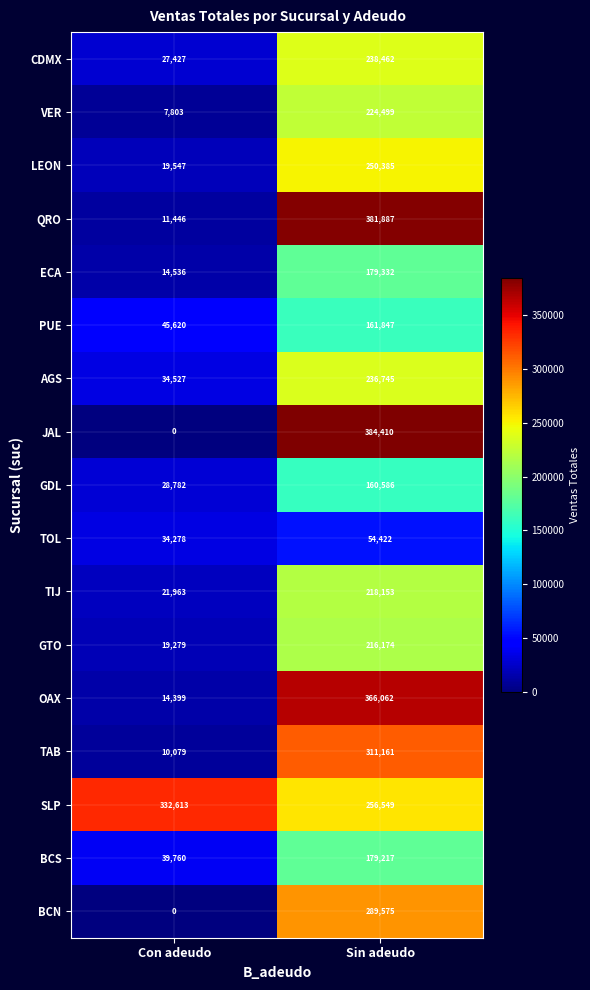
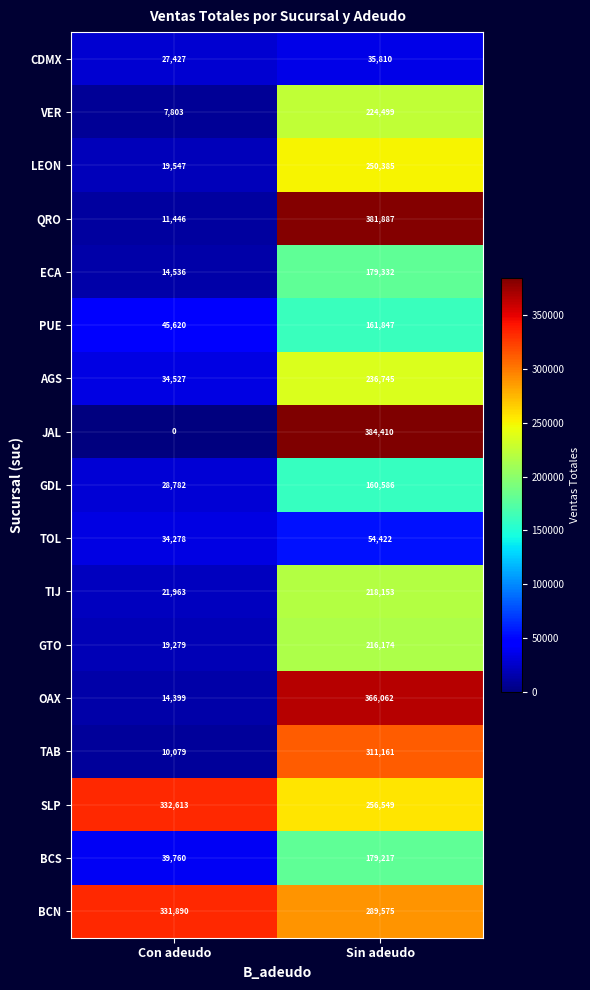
  {
    "CDMX": {
      "Con adeudo": "27,427",
-     "Sin adeudo": "238,462"
+     "Sin adeudo": "35,810"
    },
    "VER": {
      "Con adeudo": "7,803",
      "Sin adeudo": "224,499"
    },
    "LEON": {
      "Con adeudo": "19,547",
      "Sin adeudo": "250,385"
    },
    "QRO": {
      "Con adeudo": "11,446",
      "Sin adeudo": "381,887"
    },
    "ECA": {
      "Con adeudo": "14,536",
      "Sin adeudo": "179,332"
    },
    "PUE": {
      "Con adeudo": "45,620",
      "Sin adeudo": "161,847"
    },
    "AGS": {
      "Con adeudo": "34,527",
      "Sin adeudo": "236,745"
    },
    "JAL": {
      "Con adeudo": "0",
      "Sin adeudo": "384,410"
    },
    "GDL": {
      "Con adeudo": "28,782",
      "Sin adeudo": "160,586"
    },
    "TOL": {
      "Con adeudo": "34,278",
      "Sin adeudo": "54,422"
    },
    "TIJ": {
      "Con adeudo": "21,963",
      "Sin adeudo": "218,153"
    },
    "GTO": {
      "Con adeudo": "19,279",
      "Sin adeudo": "216,174"
    },
    "OAX": {
      "Con adeudo": "14,399",
      "Sin adeudo": "366,062"
    },
    "TAB": {
      "Con adeudo": "10,079",
      "Sin adeudo": "311,161"
    },
    "SLP": {
      "Con adeudo": "332,613",
      "Sin adeudo": "256,549"
    },
    "BCS": {
      "Con adeudo": "39,760",
      "Sin adeudo": "179,217"
    },
    "BCN": {
-     "Con adeudo": "0",
+     "Con adeudo": "331,890",
      "Sin adeudo": "289,575"
    }
  }
